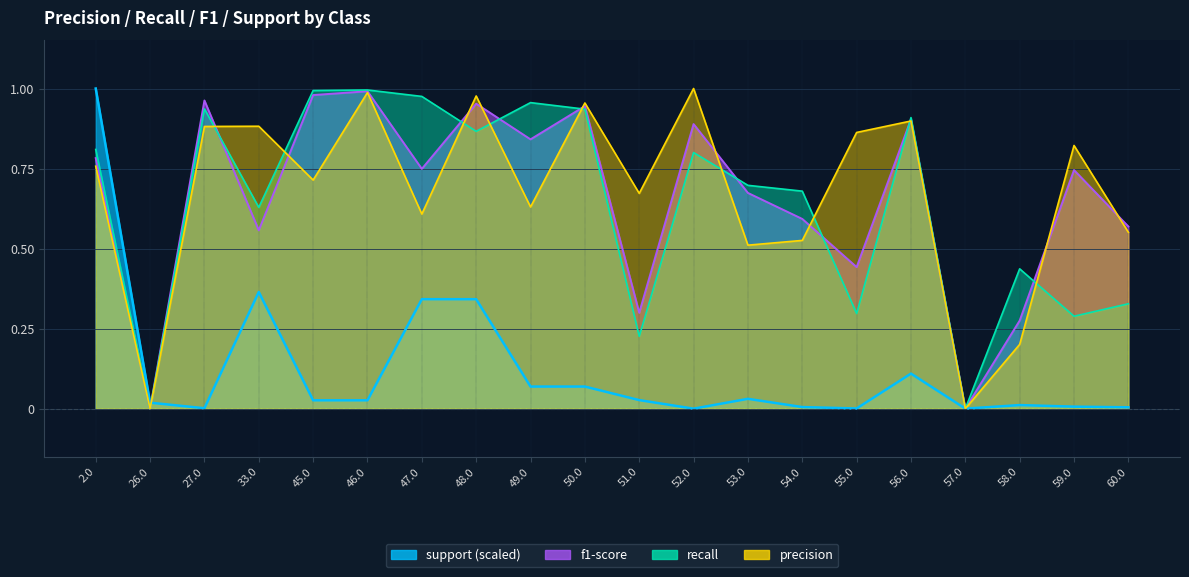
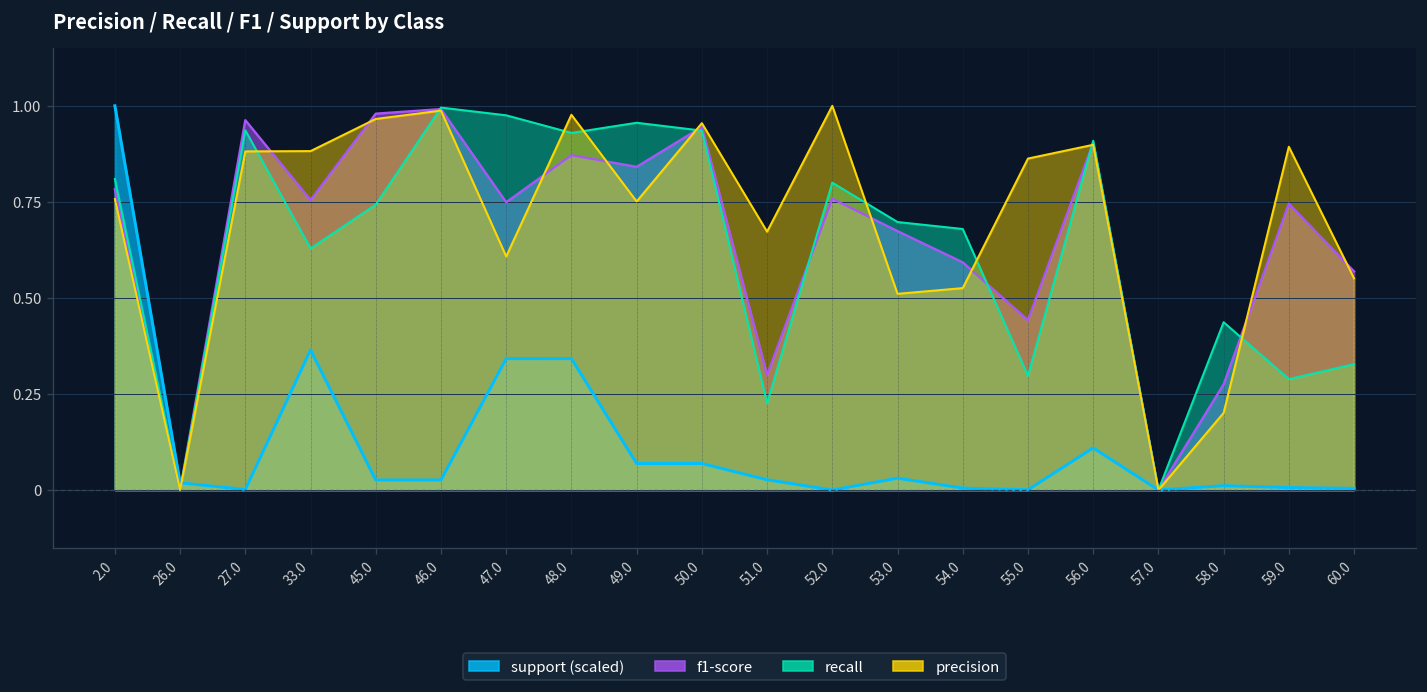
  {
    "f1-score": {
      "2.0": 0.78,
      "27.0": 0.96,
-     "33.0": 0.56,
+     "33.0": 0.75,
      "45.0": 0.98,
      "47.0": 0.75,
-     "48.0": 0.95,
+     "48.0": 0.87,
      "49.0": 0.84,
      "50.0": 0.95,
      "51.0": 0.30,
-     "52.0": 0.89,
+     "52.0": 0.76,
      "53.0": 0.67,
      "54.0": 0.59,
      "55.0": 0.44,
      "58.0": 0.28,
      "59.0": 0.75,
      "60.0": 0.57
    },
    "recall": {
      "2.0": 0.81,
      "27.0": 0.94,
      "33.0": 0.63,
-     "45.0": 0.99,
+     "45.0": 0.74,
      "47.0": 0.98,
-     "48.0": 0.87,
+     "48.0": 0.93,
      "49.0": 0.96,
      "50.0": 0.94,
      "51.0": 0.23,
      "52.0": 0.80,
      "53.0": 0.70,
      "54.0": 0.68,
      "55.0": 0.30,
      "58.0": 0.44,
      "59.0": 0.29,
      "60.0": 0.33
    },
    "precision": {
      "2.0": 0.76,
      "27.0": 0.88,
      "33.0": 0.88,
-     "45.0": 0.71,
+     "45.0": 0.97,
      "47.0": 0.61,
      "48.0": 0.98,
-     "49.0": 0.63,
+     "49.0": 0.75,
      "50.0": 0.95,
      "51.0": 0.67,
      "52.0": 1.00,
      "53.0": 0.51,
      "54.0": 0.53,
      "55.0": 0.86,
      "58.0": 0.20,
-     "59.0": 0.82,
+     "59.0": 0.89,
      "60.0": 0.55
    }
  }
